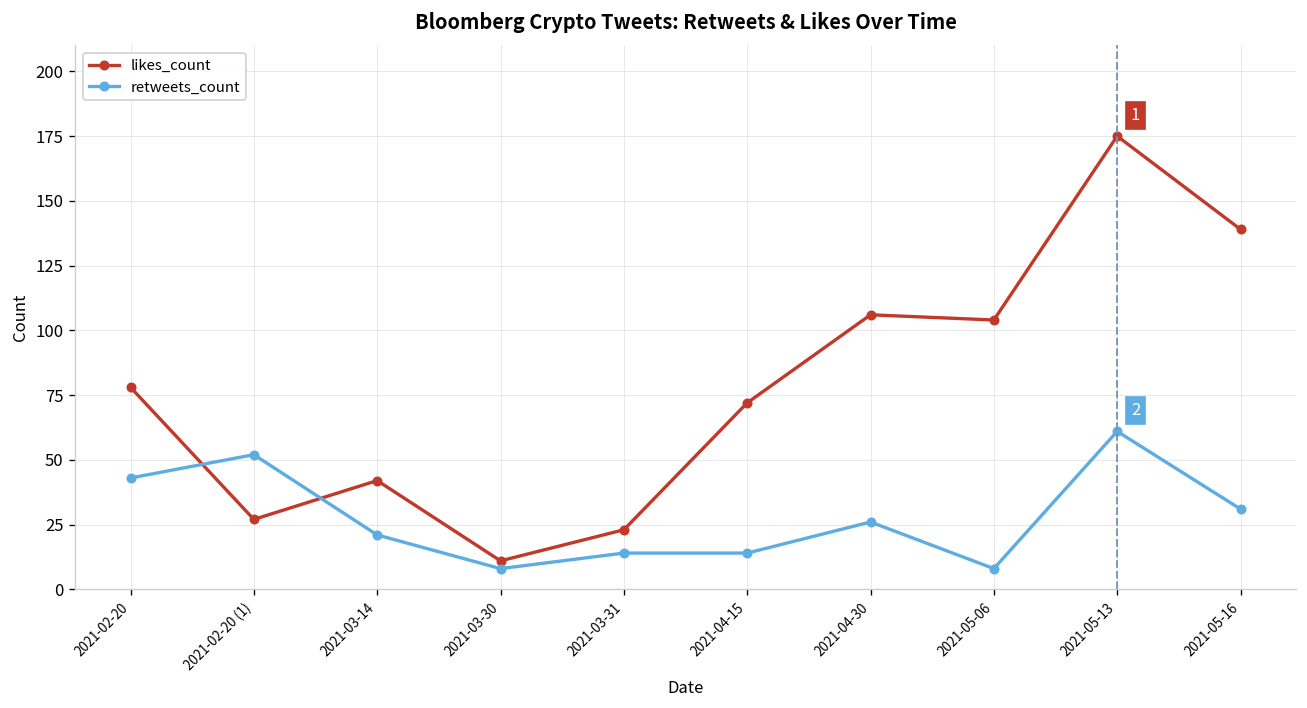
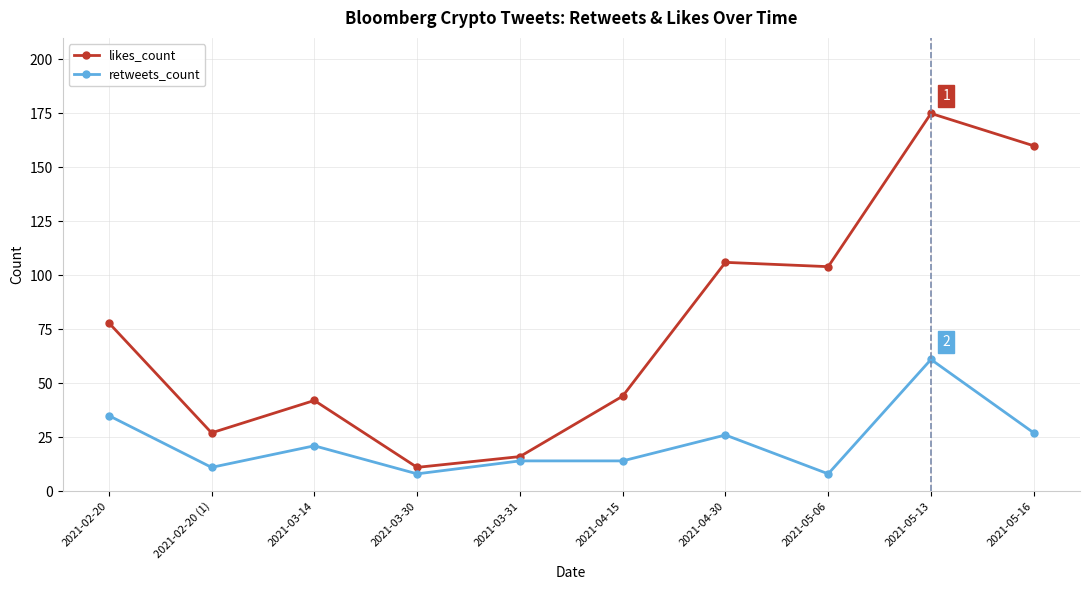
  {
    "likes_count": {
      "2021-02-20": 78,
      "2021-02-20 (1)": 27,
      "2021-03-14": 42,
      "2021-03-30": 11,
-     "2021-03-31": 23,
-     "2021-04-15": 72,
+     "2021-03-31": 16,
+     "2021-04-15": 44,
      "2021-04-30": 106,
      "2021-05-06": 104,
-     "2021-05-16": 139
+     "2021-05-16": 160
    },
    "retweets_count": {
-     "2021-02-20": 43,
-     "2021-02-20 (1)": 52,
+     "2021-02-20": 35,
+     "2021-02-20 (1)": 11,
      "2021-03-14": 21,
      "2021-03-30": 8,
      "2021-03-31": 14,
      "2021-04-15": 14,
      "2021-04-30": 26,
      "2021-05-06": 8,
-     "2021-05-16": 31
+     "2021-05-16": 27
    }
  }
